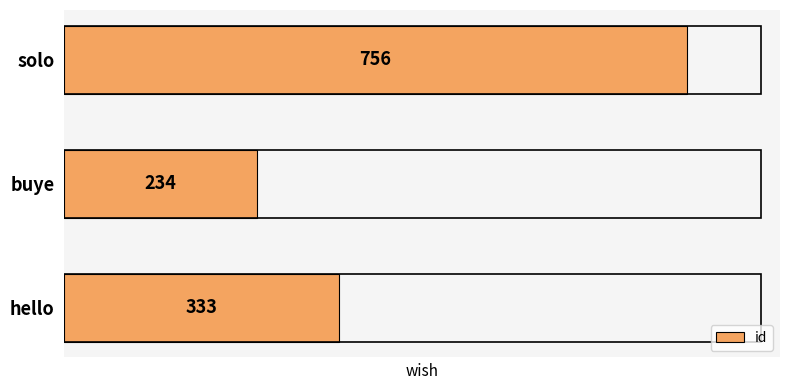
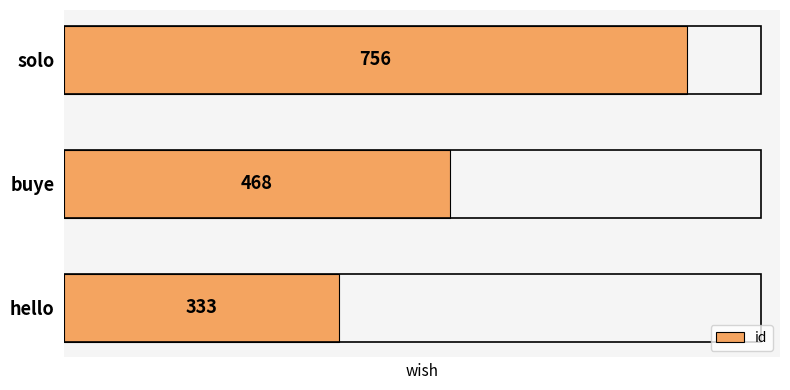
  {
    "solo": 756,
-   "buye": 234,
+   "buye": 468,
    "hello": 333
  }
